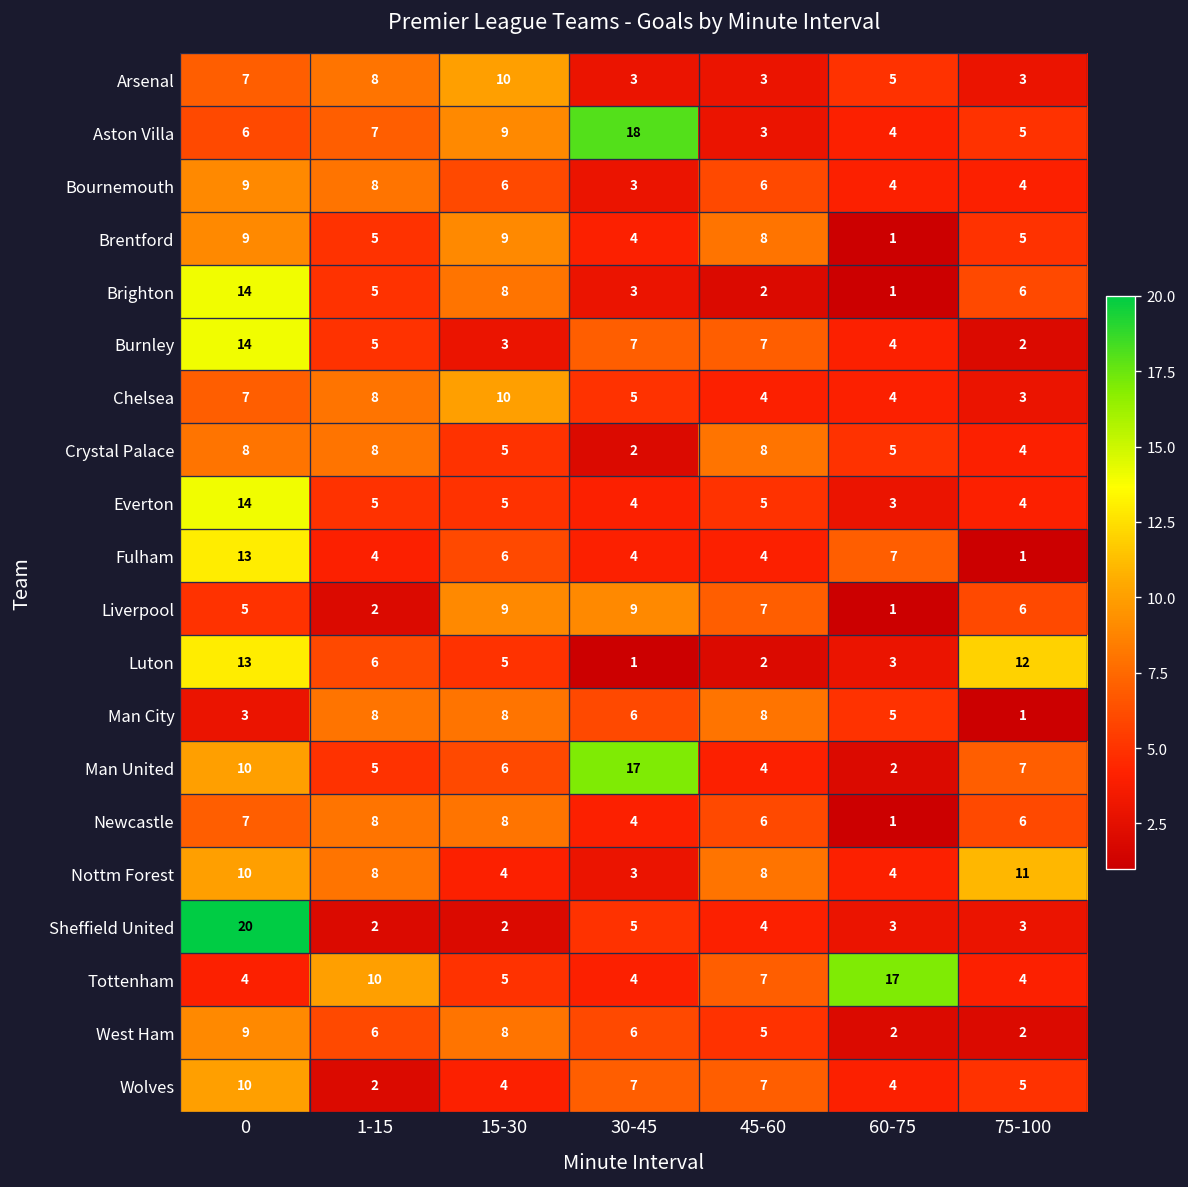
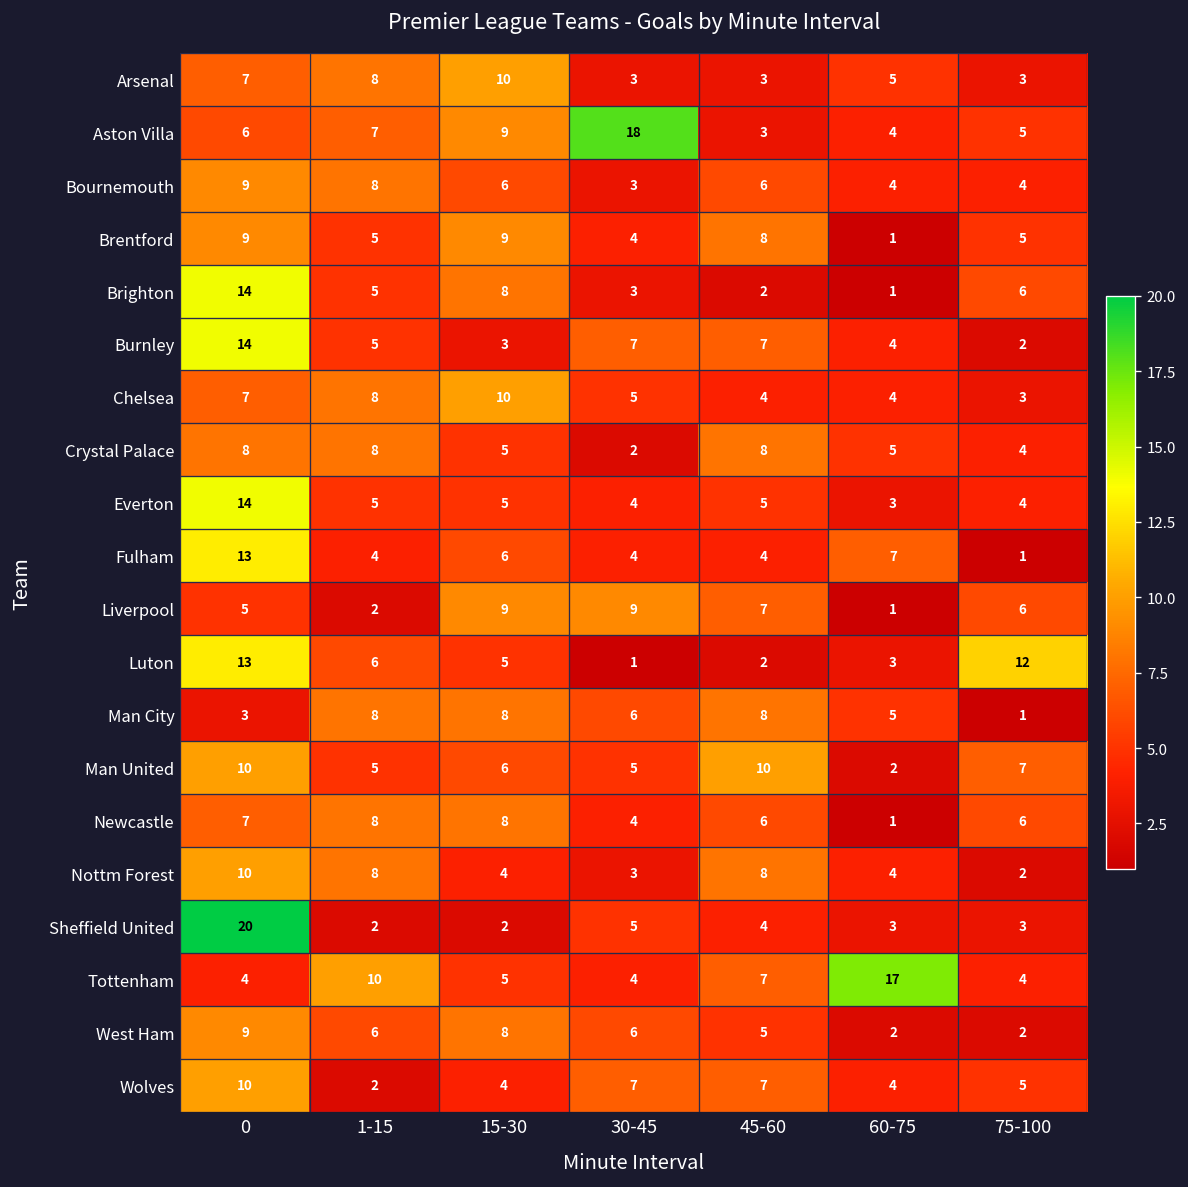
  {
    "Arsenal": {
      "0": 7,
      "1-15": 8,
      "15-30": 10,
      "30-45": 3,
      "45-60": 3,
      "60-75": 5,
      "75-100": 3
    },
    "Aston Villa": {
      "0": 6,
      "1-15": 7,
      "15-30": 9,
      "30-45": 18,
      "45-60": 3,
      "60-75": 4,
      "75-100": 5
    },
    "Bournemouth": {
      "0": 9,
      "1-15": 8,
      "15-30": 6,
      "30-45": 3,
      "45-60": 6,
      "60-75": 4,
      "75-100": 4
    },
    "Brentford": {
      "0": 9,
      "1-15": 5,
      "15-30": 9,
      "30-45": 4,
      "45-60": 8,
      "60-75": 1,
      "75-100": 5
    },
    "Brighton": {
      "0": 14,
      "1-15": 5,
      "15-30": 8,
      "30-45": 3,
      "45-60": 2,
      "60-75": 1,
      "75-100": 6
    },
    "Burnley": {
      "0": 14,
      "1-15": 5,
      "15-30": 3,
      "30-45": 7,
      "45-60": 7,
      "60-75": 4,
      "75-100": 2
    },
    "Chelsea": {
      "0": 7,
      "1-15": 8,
      "15-30": 10,
      "30-45": 5,
      "45-60": 4,
      "60-75": 4,
      "75-100": 3
    },
    "Crystal Palace": {
      "0": 8,
      "1-15": 8,
      "15-30": 5,
      "30-45": 2,
      "45-60": 8,
      "60-75": 5,
      "75-100": 4
    },
    "Everton": {
      "0": 14,
      "1-15": 5,
      "15-30": 5,
      "30-45": 4,
      "45-60": 5,
      "60-75": 3,
      "75-100": 4
    },
    "Fulham": {
      "0": 13,
      "1-15": 4,
      "15-30": 6,
      "30-45": 4,
      "45-60": 4,
      "60-75": 7,
      "75-100": 1
    },
    "Liverpool": {
      "0": 5,
      "1-15": 2,
      "15-30": 9,
      "30-45": 9,
      "45-60": 7,
      "60-75": 1,
      "75-100": 6
    },
    "Luton": {
      "0": 13,
      "1-15": 6,
      "15-30": 5,
      "30-45": 1,
      "45-60": 2,
      "60-75": 3,
      "75-100": 12
    },
    "Man City": {
      "0": 3,
      "1-15": 8,
      "15-30": 8,
      "30-45": 6,
      "45-60": 8,
      "60-75": 5,
      "75-100": 1
    },
    "Man United": {
      "0": 10,
      "1-15": 5,
      "15-30": 6,
-     "30-45": 17,
-     "45-60": 4,
+     "30-45": 5,
+     "45-60": 10,
      "60-75": 2,
      "75-100": 7
    },
    "Newcastle": {
      "0": 7,
      "1-15": 8,
      "15-30": 8,
      "30-45": 4,
      "45-60": 6,
      "60-75": 1,
      "75-100": 6
    },
    "Nottm Forest": {
      "0": 10,
      "1-15": 8,
      "15-30": 4,
      "30-45": 3,
      "45-60": 8,
      "60-75": 4,
-     "75-100": 11
+     "75-100": 2
    },
    "Sheffield United": {
      "0": 20,
      "1-15": 2,
      "15-30": 2,
      "30-45": 5,
      "45-60": 4,
      "60-75": 3,
      "75-100": 3
    },
    "Tottenham": {
      "0": 4,
      "1-15": 10,
      "15-30": 5,
      "30-45": 4,
      "45-60": 7,
      "60-75": 17,
      "75-100": 4
    },
    "West Ham": {
      "0": 9,
      "1-15": 6,
      "15-30": 8,
      "30-45": 6,
      "45-60": 5,
      "60-75": 2,
      "75-100": 2
    },
    "Wolves": {
      "0": 10,
      "1-15": 2,
      "15-30": 4,
      "30-45": 7,
      "45-60": 7,
      "60-75": 4,
      "75-100": 5
    }
  }
